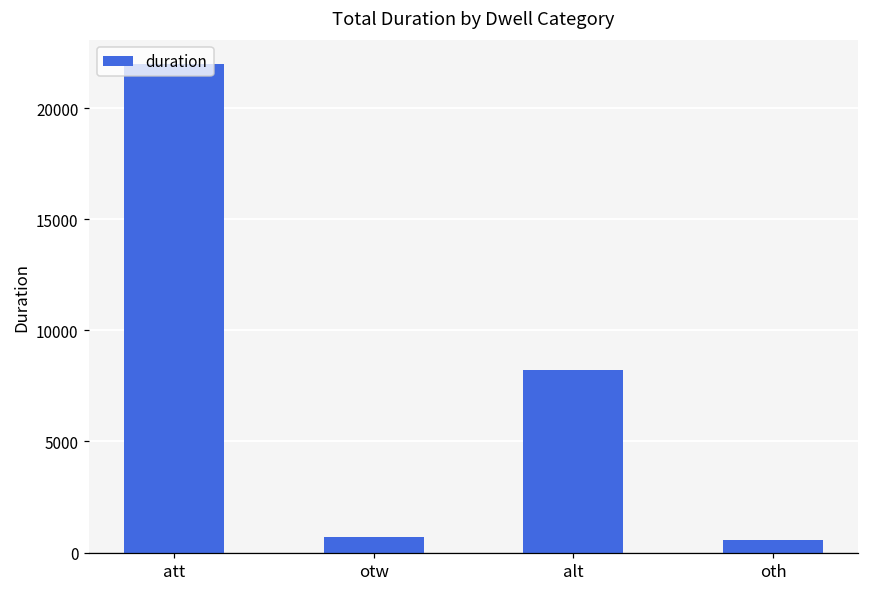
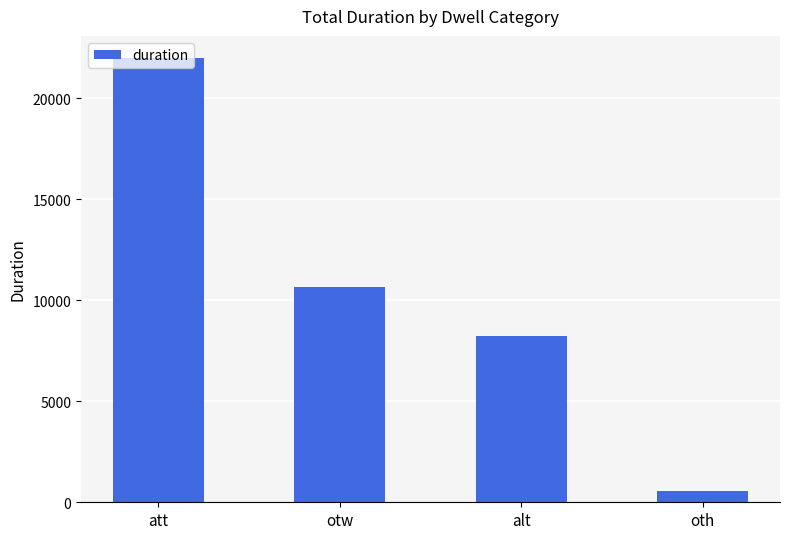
  {
-   "otw": 700,
+   "otw": 10700,
    "alt": 8200,
    "oth": 600
  }
